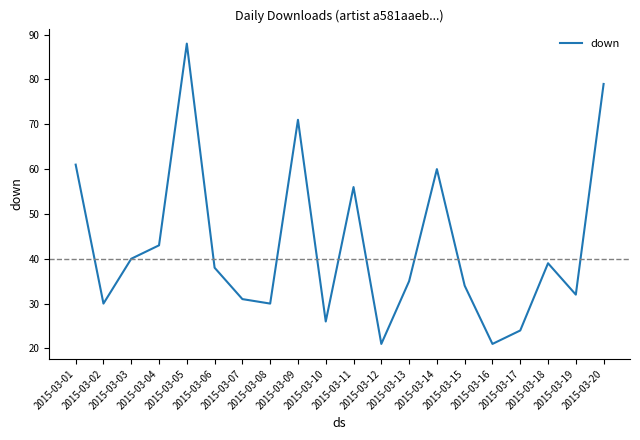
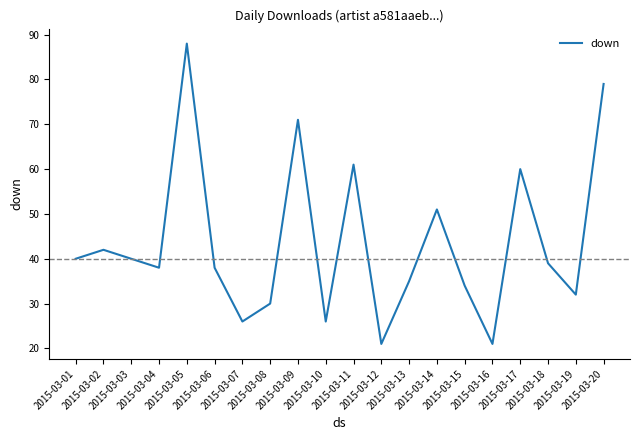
  {
-   "2015-03-01": 61,
-   "2015-03-02": 30,
+   "2015-03-01": 40,
+   "2015-03-02": 42,
    "2015-03-03": 40,
-   "2015-03-04": 43,
+   "2015-03-04": 38,
    "2015-03-05": 88,
    "2015-03-06": 38,
-   "2015-03-07": 31,
+   "2015-03-07": 26,
    "2015-03-08": 30,
    "2015-03-09": 71,
    "2015-03-10": 26,
-   "2015-03-11": 56,
+   "2015-03-11": 61,
    "2015-03-12": 21,
    "2015-03-13": 35,
-   "2015-03-14": 60,
+   "2015-03-14": 51,
    "2015-03-15": 34,
    "2015-03-16": 21,
-   "2015-03-17": 24,
+   "2015-03-17": 60,
    "2015-03-18": 39,
    "2015-03-19": 32,
    "2015-03-20": 79
  }
